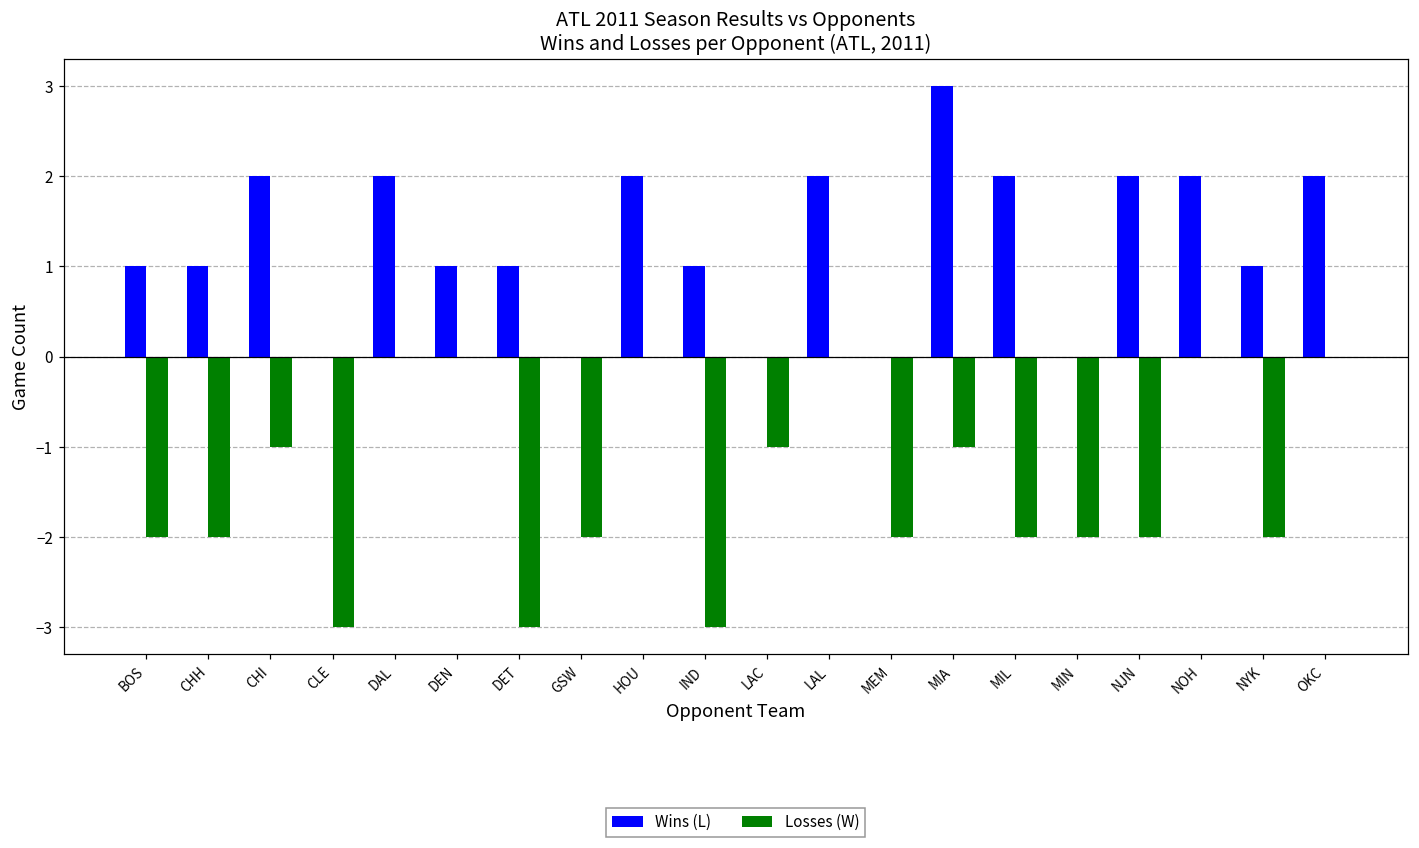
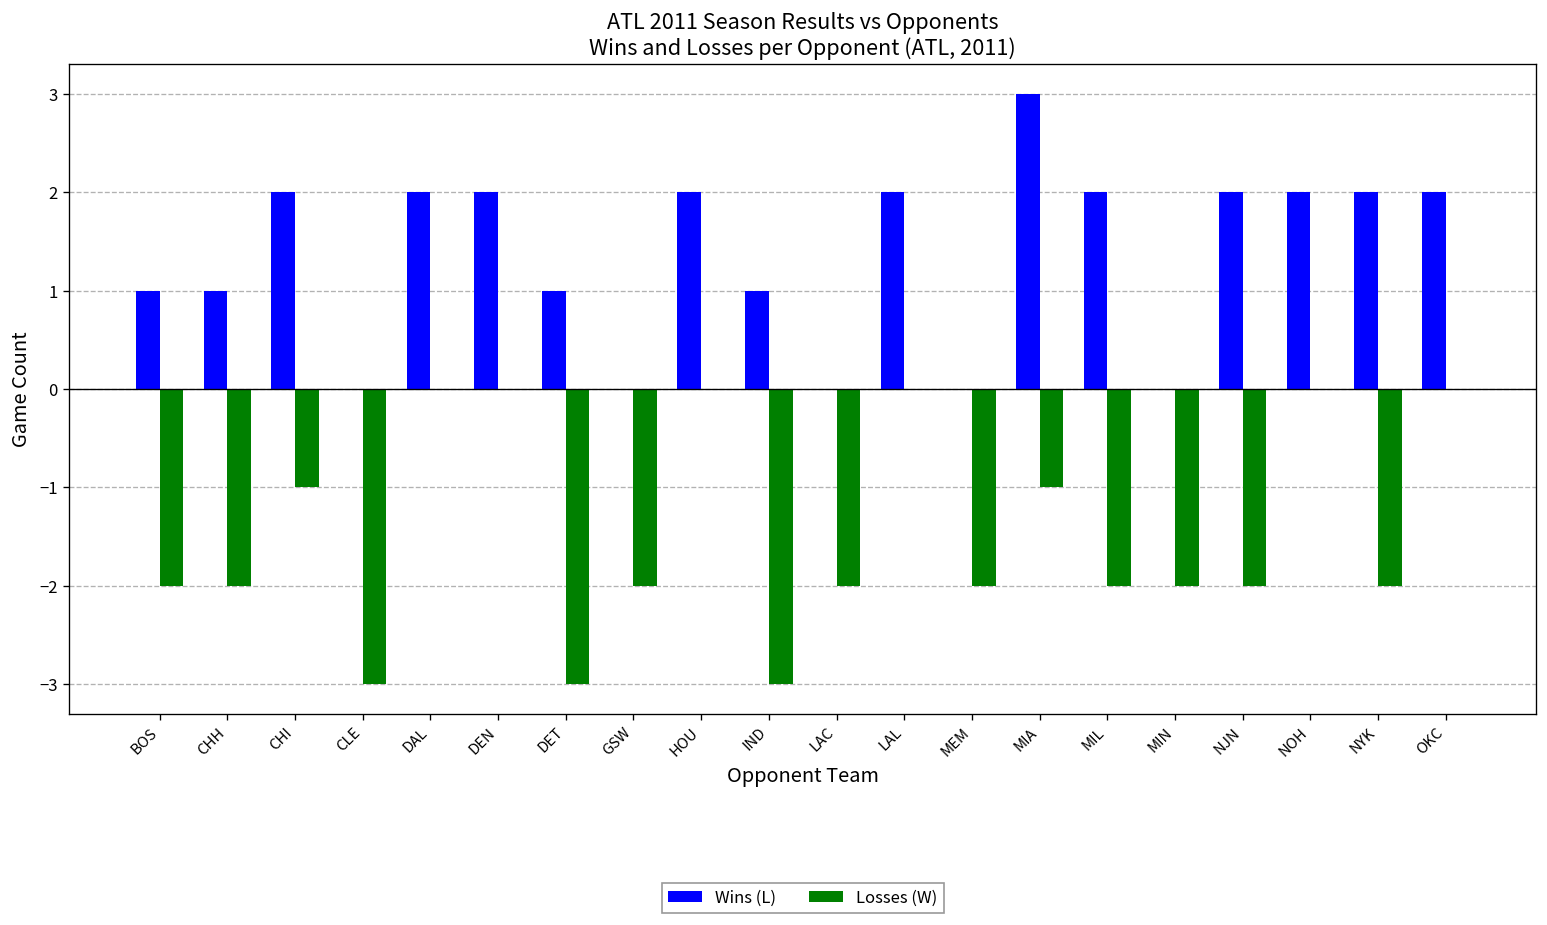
  {
    "Wins (L)": {
      "BOS": 1,
      "CHH": 1,
      "CHI": 2,
      "CLE": 0,
      "DAL": 2,
-     "DEN": 1,
+     "DEN": 2,
      "DET": 1,
      "GSW": 0,
      "HOU": 2,
      "IND": 1,
      "LAC": 0,
      "LAL": 2,
      "MEM": 0,
      "MIA": 3,
      "MIL": 2,
      "MIN": 0,
      "NJN": 2,
      "NOH": 2,
-     "NYK": 1,
+     "NYK": 2,
      "OKC": 2
    },
    "Losses (W)": {
      "BOS": -2.0,
      "CHH": -2.0,
      "CHI": -1.0,
      "CLE": -3.0,
      "DAL": 0.0,
      "DEN": 0.0,
      "DET": -3.0,
      "GSW": -2.0,
      "HOU": 0.0,
      "IND": -3.0,
-     "LAC": -1.0,
+     "LAC": -2.0,
      "LAL": 0.0,
      "MEM": -2.0,
      "MIA": -1.0,
      "MIL": -2.0,
      "MIN": -2.0,
      "NJN": -2.0,
      "NOH": 0.0,
      "NYK": -2.0,
      "OKC": 0.0
    }
  }
